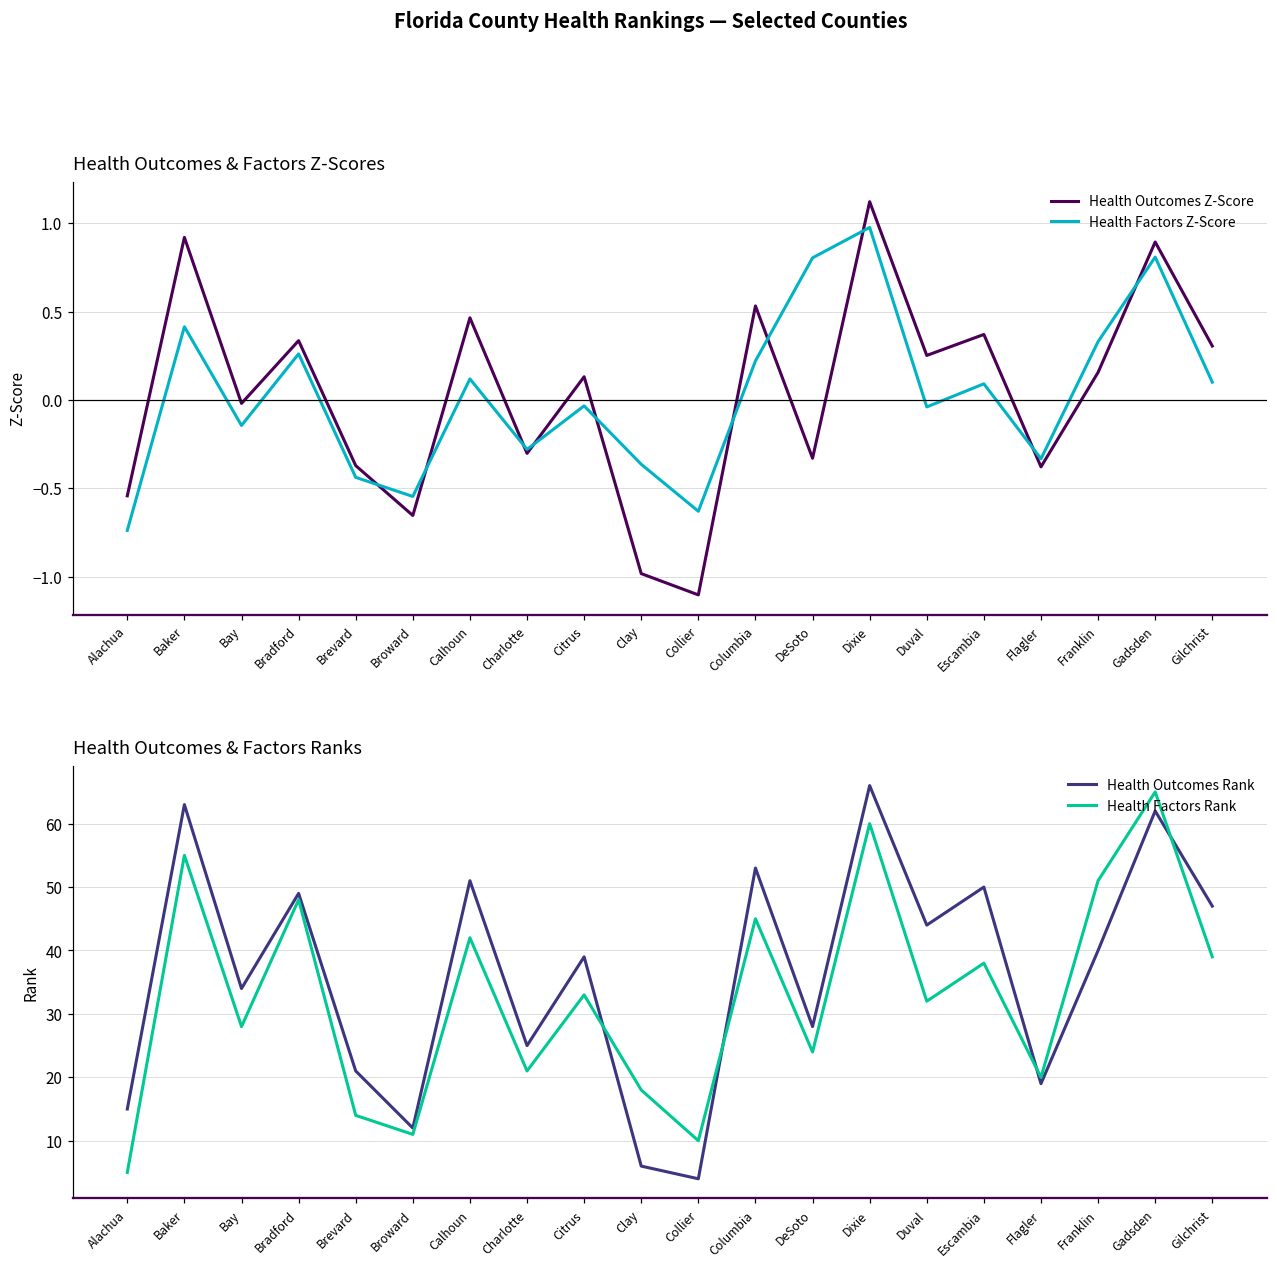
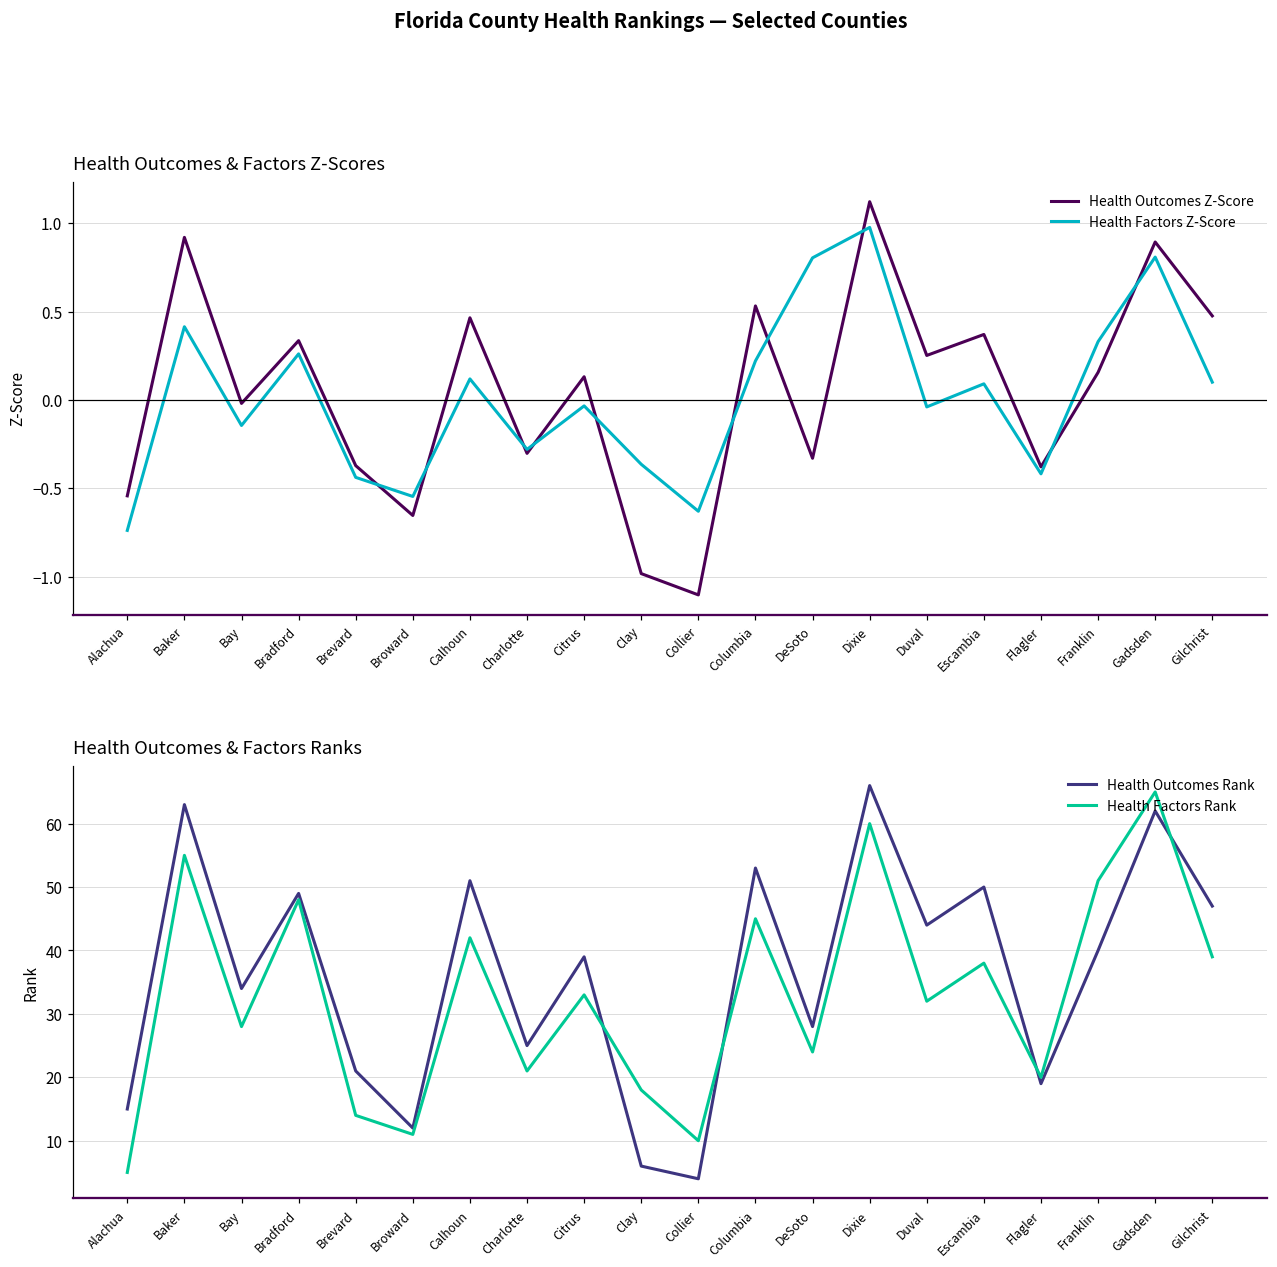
  {
    "Health Outcomes & Factors Z-Scores": {
      "Health Outcomes Z-Score": {
        "Alachua": -0.54,
        "Baker": 0.92,
        "Bay": -0.02,
        "Bradford": 0.34,
        "Brevard": -0.37,
        "Broward": -0.65,
        "Calhoun": 0.47,
        "Charlotte": -0.30,
        "Citrus": 0.13,
        "Clay": -0.98,
        "Collier": -1.10,
        "Columbia": 0.53,
        "DeSoto": -0.33,
        "Dixie": 1.12,
        "Duval": 0.25,
        "Escambia": 0.37,
        "Flagler": -0.38,
        "Franklin": 0.16,
        "Gadsden": 0.89,
-       "Gilchrist": 0.31
+       "Gilchrist": 0.48
      },
      "Health Factors Z-Score": {
        "Alachua": -0.74,
        "Baker": 0.41,
        "Bay": -0.14,
        "Bradford": 0.26,
        "Brevard": -0.44,
        "Broward": -0.55,
        "Calhoun": 0.12,
        "Charlotte": -0.28,
        "Citrus": -0.03,
        "Clay": -0.36,
        "Collier": -0.63,
        "Columbia": 0.22,
        "DeSoto": 0.80,
        "Dixie": 0.98,
        "Duval": -0.04,
        "Escambia": 0.09,
-       "Flagler": -0.33,
+       "Flagler": -0.42,
        "Franklin": 0.33,
        "Gadsden": 0.81,
        "Gilchrist": 0.10
      }
    },
    "Health Outcomes & Factors Ranks": {
      "Health Outcomes Rank": {
        "Alachua": 15,
        "Baker": 63,
        "Bay": 34,
        "Bradford": 49,
        "Brevard": 21,
        "Broward": 12,
        "Calhoun": 51,
        "Charlotte": 25,
        "Citrus": 39,
        "Clay": 6,
        "Collier": 4,
        "Columbia": 53,
        "DeSoto": 28,
        "Dixie": 66,
        "Duval": 44,
        "Escambia": 50,
        "Flagler": 19,
        "Franklin": 40,
        "Gadsden": 62,
        "Gilchrist": 47
      },
      "Health Factors Rank": {
        "Alachua": 5,
        "Baker": 55,
        "Bay": 28,
        "Bradford": 48,
        "Brevard": 14,
        "Broward": 11,
        "Calhoun": 42,
        "Charlotte": 21,
        "Citrus": 33,
        "Clay": 18,
        "Collier": 10,
        "Columbia": 45,
        "DeSoto": 24,
        "Dixie": 60,
        "Duval": 32,
        "Escambia": 38,
        "Flagler": 20,
        "Franklin": 51,
        "Gadsden": 65,
        "Gilchrist": 39
      }
    }
  }
